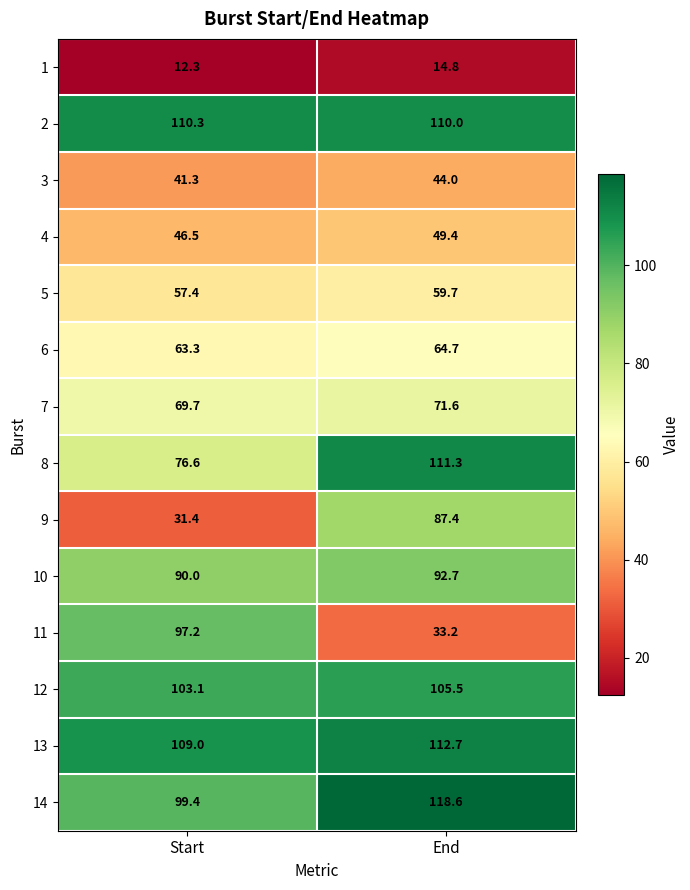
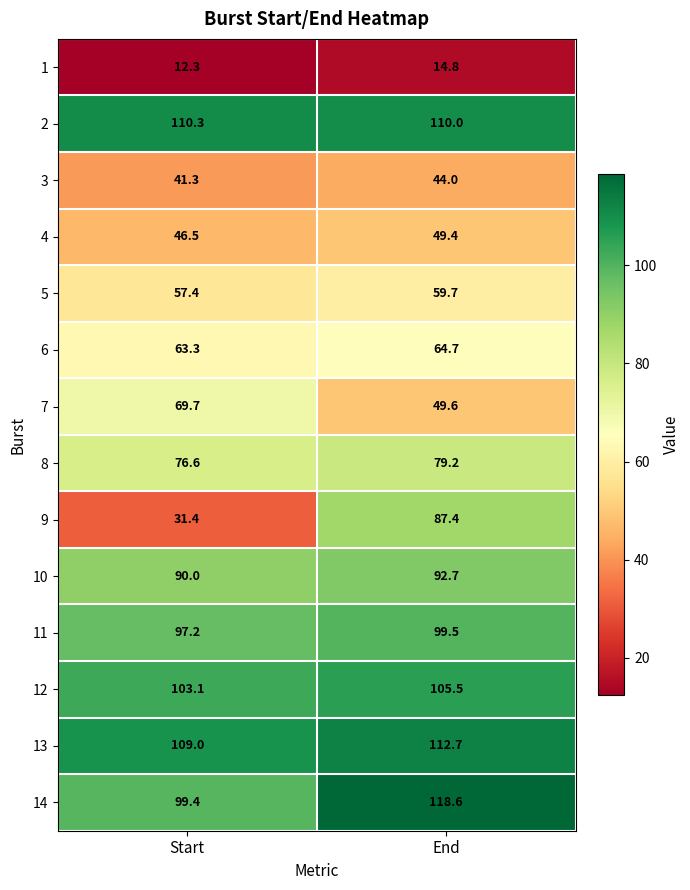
  {
    "1": {
      "Start": 12.3,
      "End": 14.8
    },
    "2": {
      "Start": 110.3,
      "End": 110.0
    },
    "3": {
      "Start": 41.3,
      "End": 44.0
    },
    "4": {
      "Start": 46.5,
      "End": 49.4
    },
    "5": {
      "Start": 57.4,
      "End": 59.7
    },
    "6": {
      "Start": 63.3,
      "End": 64.7
    },
    "7": {
      "Start": 69.7,
-     "End": 71.6
+     "End": 49.6
    },
    "8": {
      "Start": 76.6,
-     "End": 111.3
+     "End": 79.2
    },
    "9": {
      "Start": 31.4,
      "End": 87.4
    },
    "10": {
      "Start": 90.0,
      "End": 92.7
    },
    "11": {
      "Start": 97.2,
-     "End": 33.2
+     "End": 99.5
    },
    "12": {
      "Start": 103.1,
      "End": 105.5
    },
    "13": {
      "Start": 109.0,
      "End": 112.7
    },
    "14": {
      "Start": 99.4,
      "End": 118.6
    }
  }
